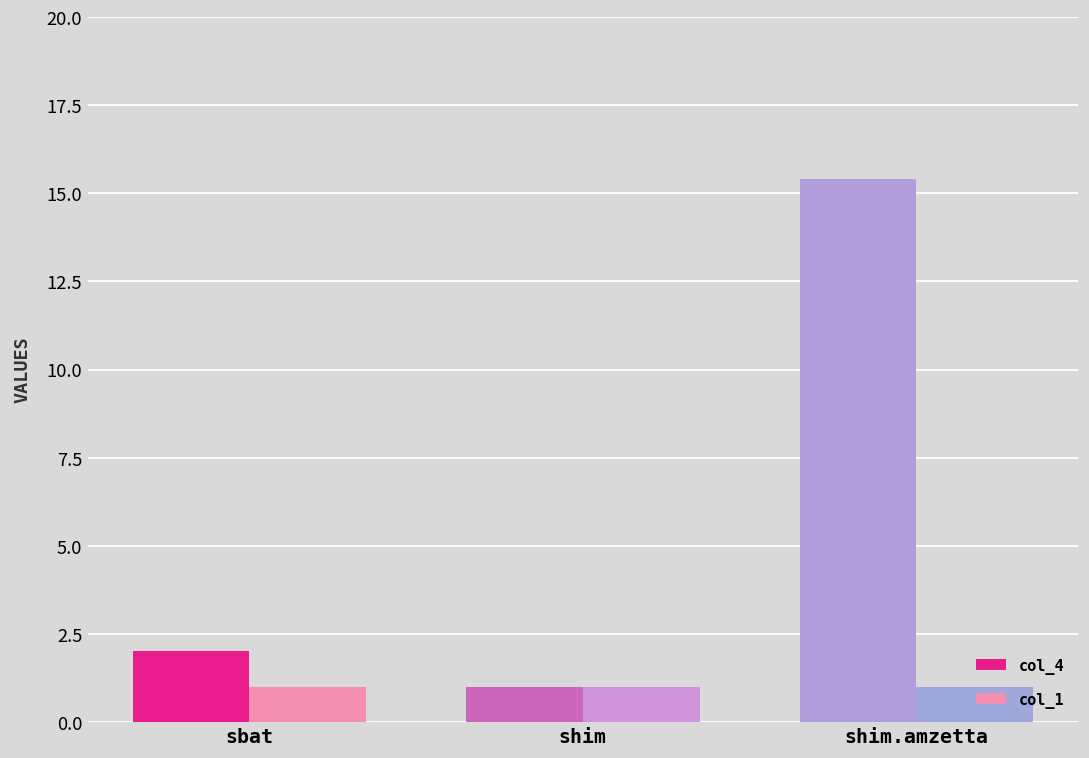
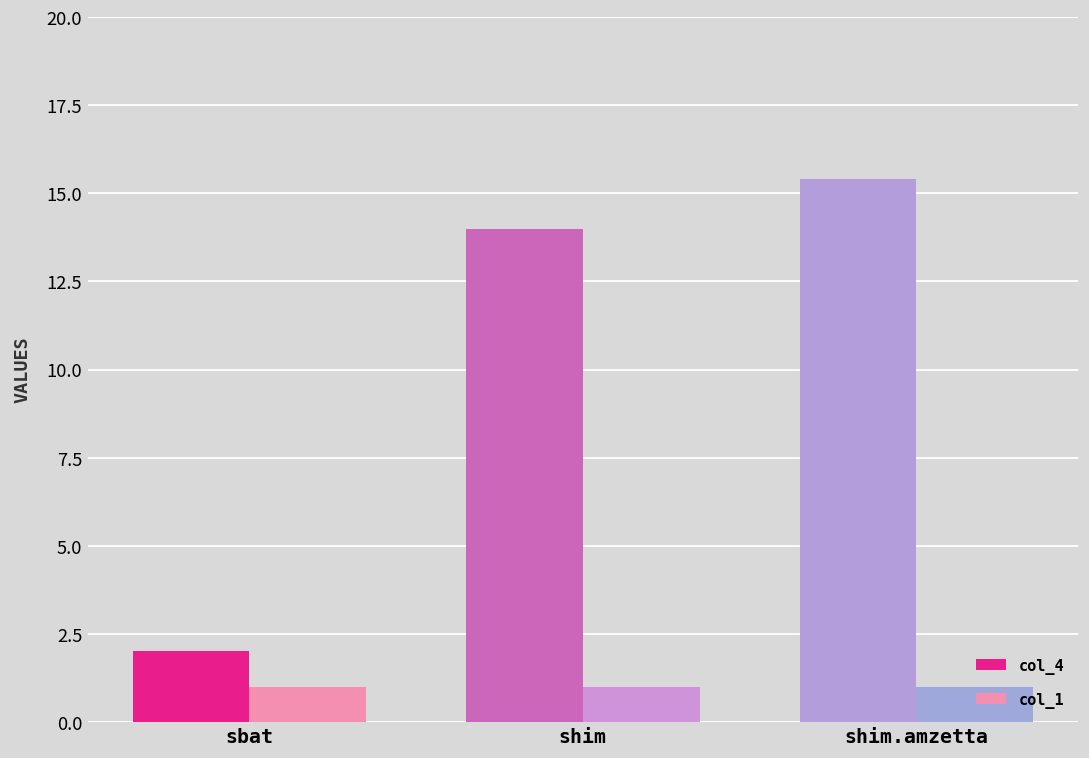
  {
    "col_4": {
      "sbat": 2,
-     "shim": 1,
+     "shim": 14,
      "shim.amzetta": 15.4
    },
    "col_1": {
      "sbat": 1,
      "shim": 1,
      "shim.amzetta": 1
    }
  }
